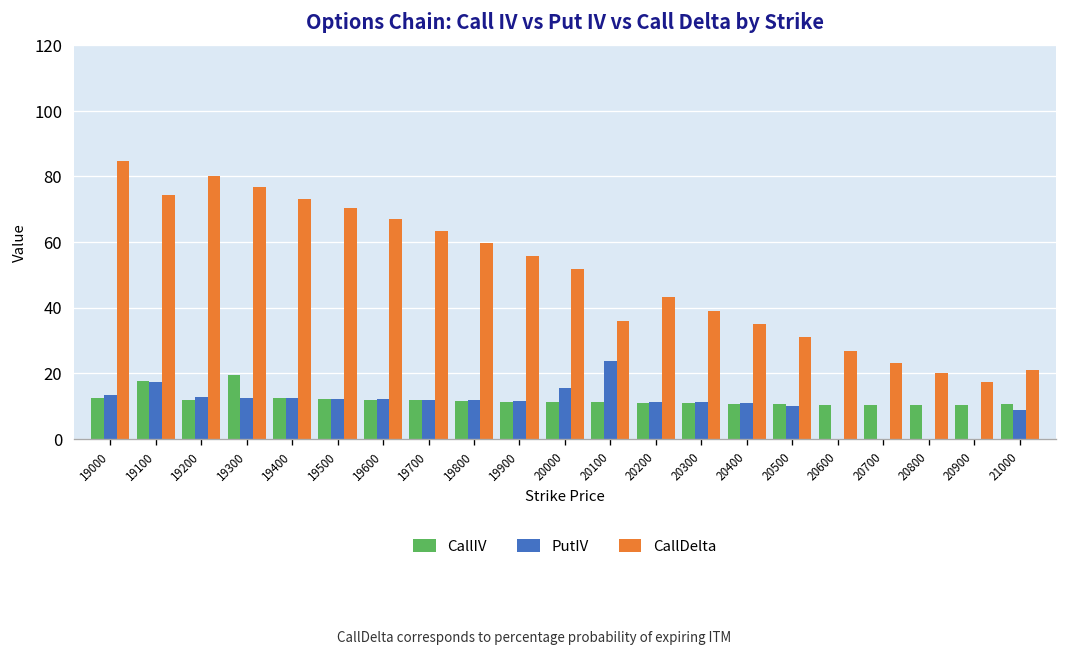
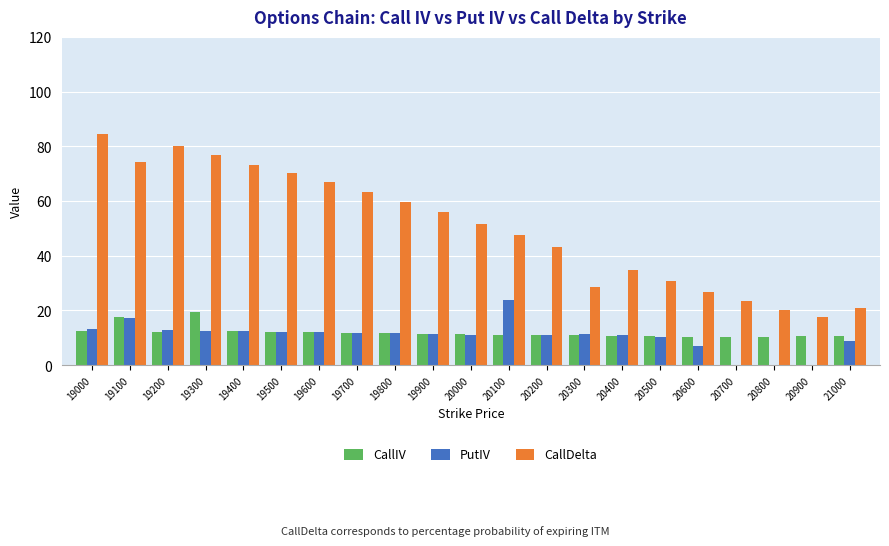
  {
    "CallIV": {
      "19000": 12,
      "19100": 18,
      "19200": 12,
      "19300": 19,
      "19400": 12,
      "19500": 12,
      "19600": 12,
      "19700": 12,
      "19800": 12,
      "19900": 11,
      "20000": 11,
      "20100": 11,
      "20200": 11,
      "20300": 11,
      "20400": 11,
      "20500": 11,
      "20600": 10,
      "20700": 10,
      "20800": 10,
      "20900": 10,
      "21000": 11
    },
    "PutIV": {
      "19000": 13,
      "19100": 17,
      "19200": 13,
      "19300": 12,
      "19400": 12,
      "19500": 12,
      "19600": 12,
      "19700": 12,
      "19800": 12,
      "19900": 12,
-     "20000": 16,
+     "20000": 11,
      "20100": 24,
      "20200": 11,
      "20300": 11,
      "20400": 11,
      "20500": 10,
-     "20600": 0,
+     "20600": 7,
      "20700": 0,
      "20800": 0,
      "20900": 0,
      "21000": 9
    },
    "CallDelta": {
      "19000": 85,
      "19100": 74,
      "19200": 80,
      "19300": 77,
      "19400": 73,
      "19500": 70,
      "19600": 67,
      "19700": 63,
      "19800": 60,
      "19900": 56,
      "20000": 52,
-     "20100": 36,
+     "20100": 48,
      "20200": 43,
-     "20300": 39,
+     "20300": 28,
      "20400": 35,
      "20500": 31,
      "20600": 27,
      "20700": 23,
      "20800": 20,
      "20900": 17,
      "21000": 21
    }
  }
